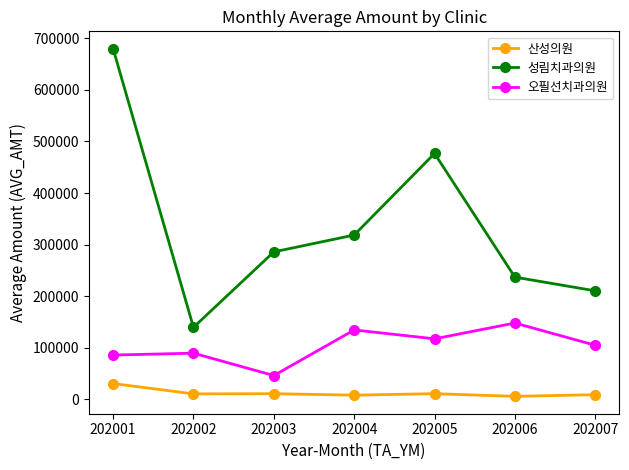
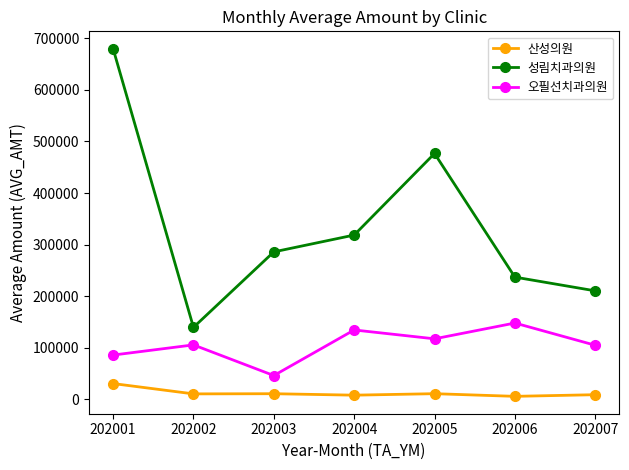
  {
    "산성의원": {
      "202001": 30000,
      "202002": 10000,
      "202003": 10000,
      "202004": 10000,
      "202005": 10000,
      "202006": 10000,
      "202007": 10000
    },
    "성림치과의원": {
      "202001": 680000,
      "202002": 140000,
      "202003": 290000,
      "202004": 320000,
      "202005": 480000,
      "202006": 240000,
      "202007": 210000
    },
    "오필선치과의원": {
      "202001": 90000,
-     "202002": 90000,
+     "202002": 110000,
      "202003": 50000,
      "202004": 130000,
      "202005": 120000,
      "202006": 150000,
      "202007": 100000
    }
  }
